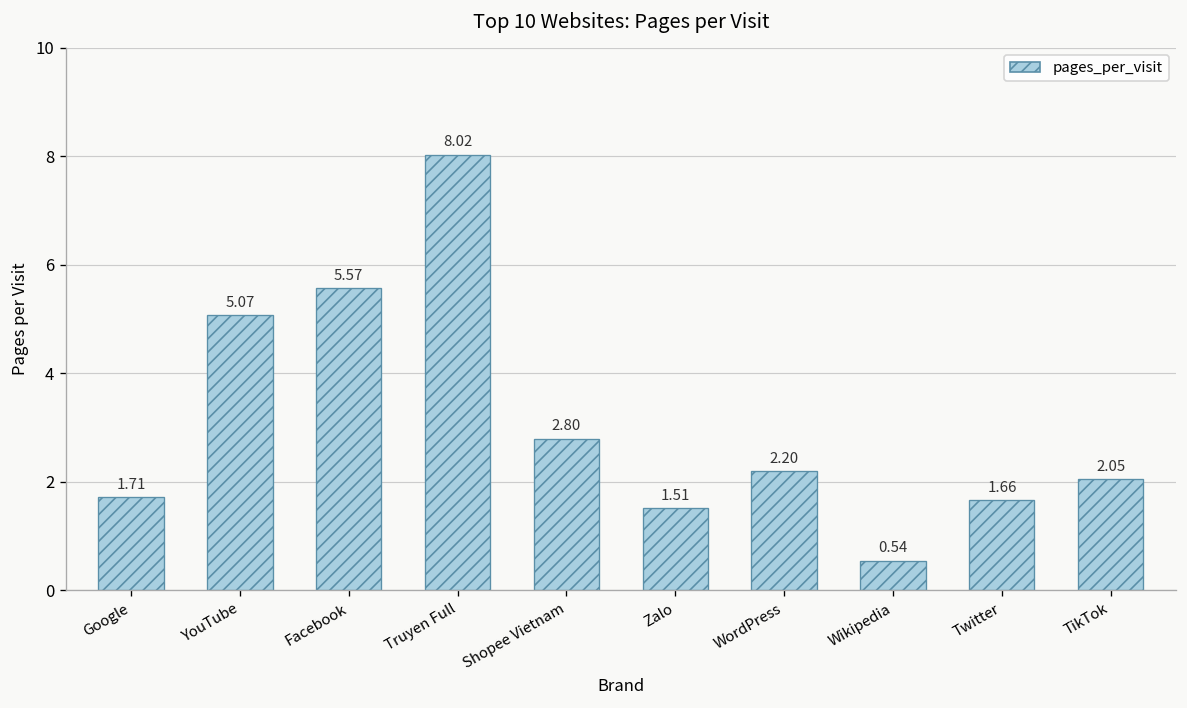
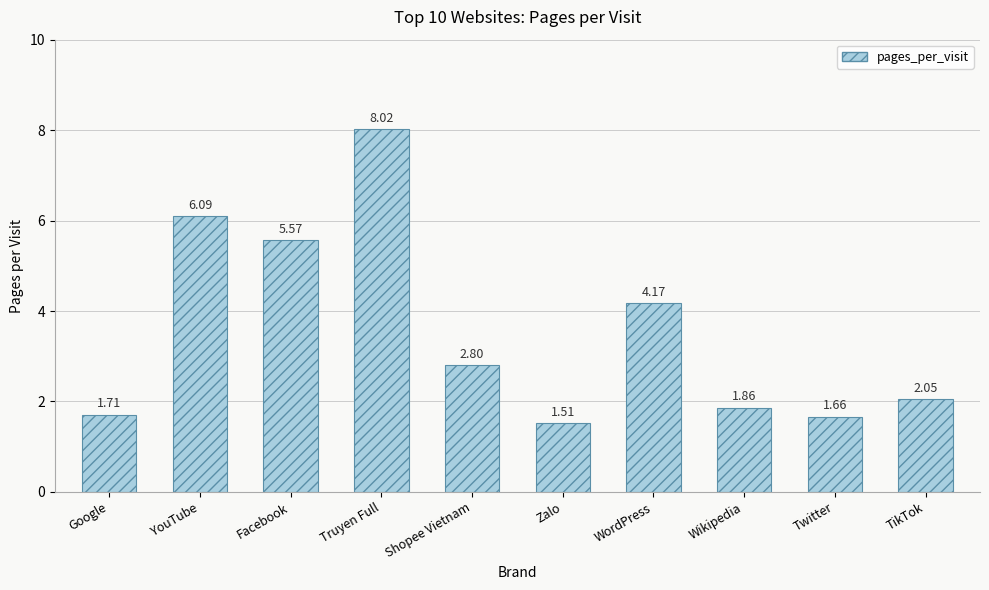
  {
    "Google": 1.71,
-   "YouTube": 5.07,
+   "YouTube": 6.09,
    "Facebook": 5.57,
    "Truyen Full": 8.02,
    "Shopee Vietnam": 2.80,
    "Zalo": 1.51,
-   "WordPress": 2.20,
-   "Wikipedia": 0.54,
+   "WordPress": 4.17,
+   "Wikipedia": 1.86,
    "Twitter": 1.66,
    "TikTok": 2.05
  }
